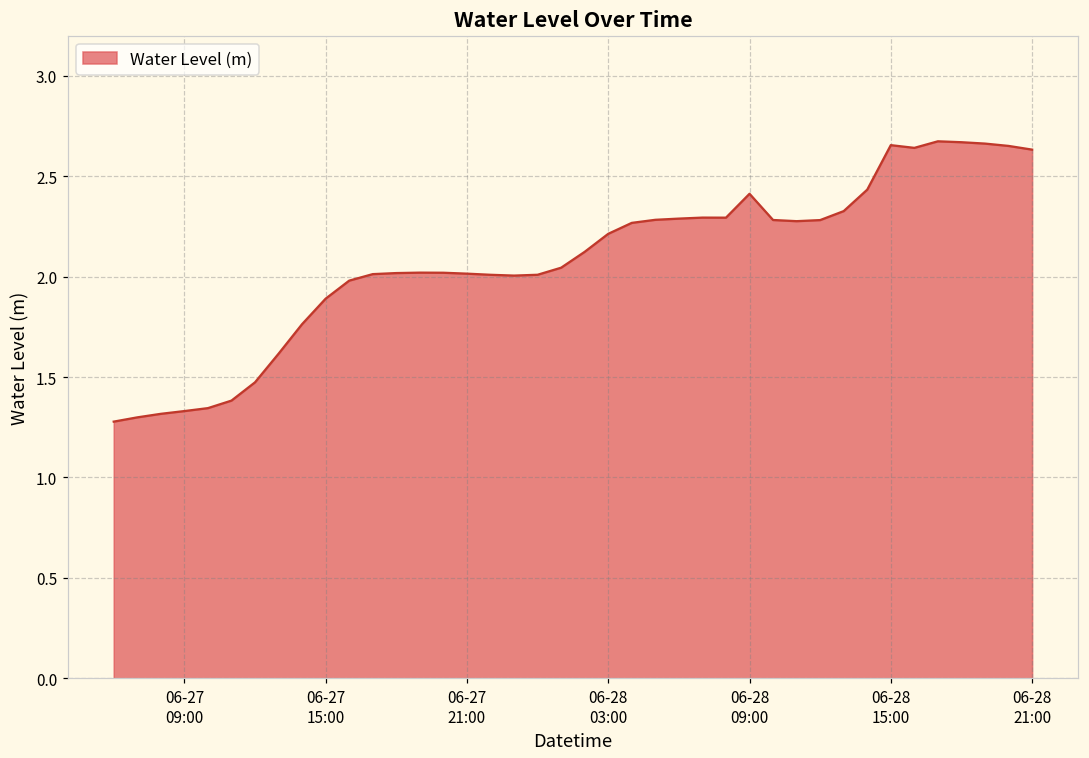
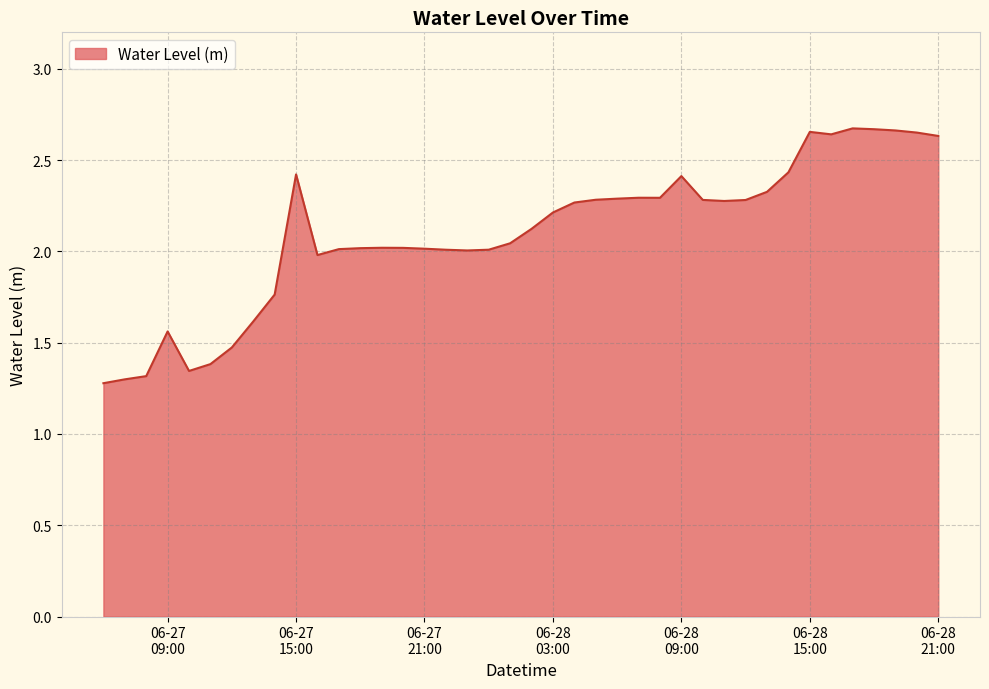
  {
-   "06-27 09:00": 1.33,
-   "06-27 15:00": 1.89,
+   "06-27 09:00": 1.56,
+   "06-27 15:00": 2.42,
    "06-27 21:00": 2.01,
    "06-28 03:00": 2.21,
    "06-28 09:00": 2.41,
    "06-28 15:00": 2.65,
    "06-28 21:00": 2.63
  }
